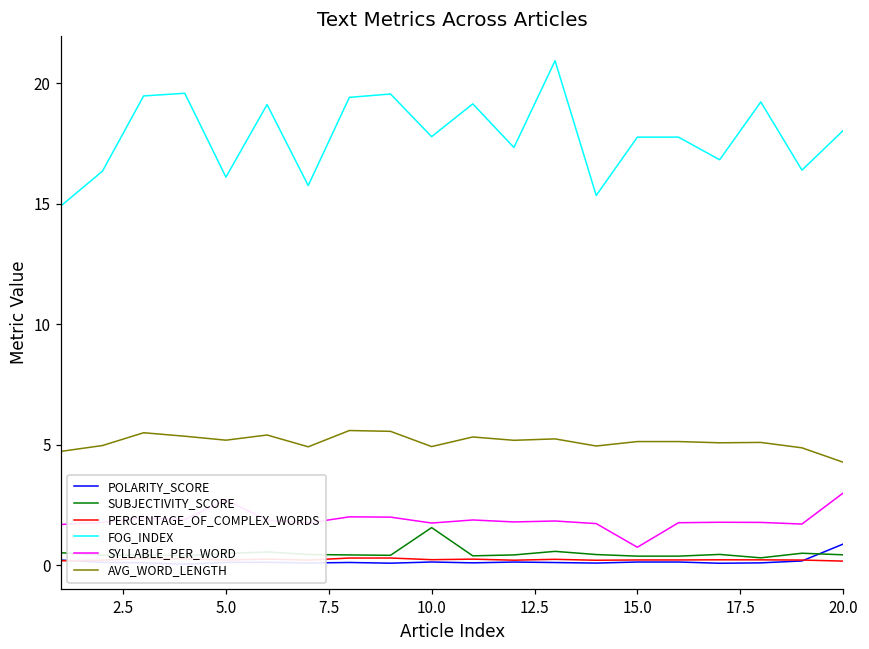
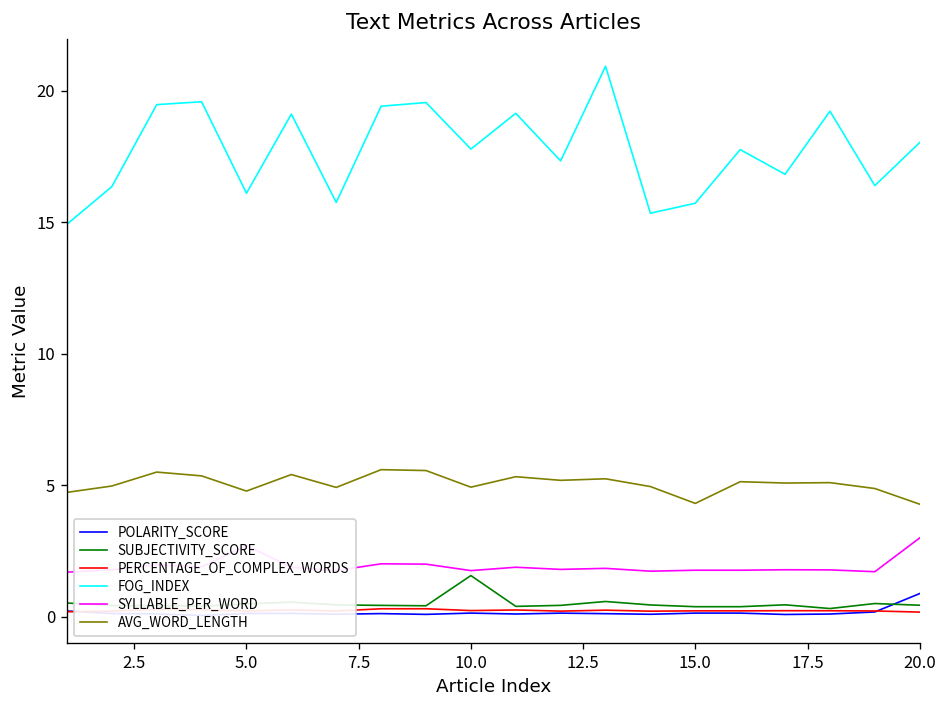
  {
    "POLARITY_SCORE": {
      "20.0": 0.9
    },
    "SUBJECTIVITY_SCORE": {
      "10.0": 1.6,
      "15.0": 0.4,
      "20.0": 0.4
    },
    "PERCENTAGE_OF_COMPLEX_WORDS": {
      "20.0": 0.2
    },
    "FOG_INDEX": {
      "5.0": 16.1,
      "10.0": 17.8,
-     "15.0": 17.8,
+     "15.0": 15.7,
      "20.0": 18.0
    },
    "SYLLABLE_PER_WORD": {
      "10.0": 1.8,
-     "15.0": 0.8,
+     "15.0": 1.8,
      "20.0": 3.0
    },
    "AVG_WORD_LENGTH": {
-     "5.0": 5.2,
+     "5.0": 4.8,
      "10.0": 4.9,
-     "15.0": 5.1,
+     "15.0": 4.3,
      "20.0": 4.3
    }
  }
